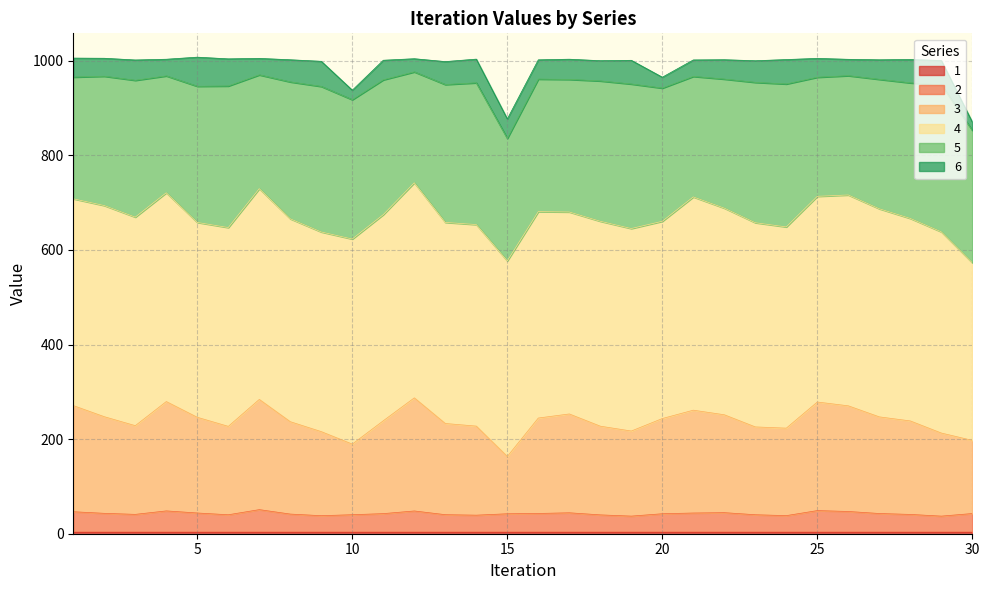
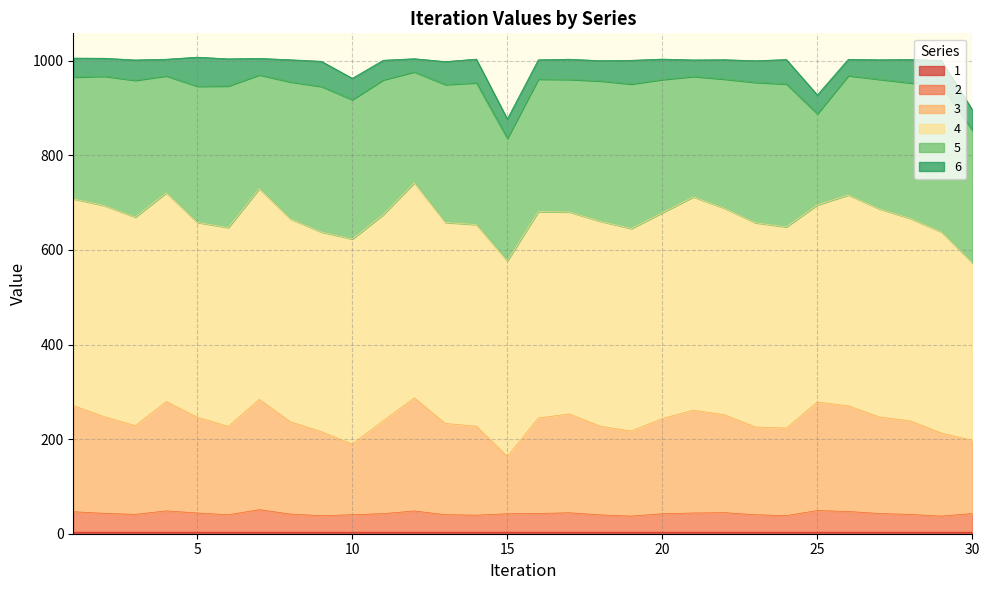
  {
    "1": {
      "5": 0,
      "10": 0,
      "15": 0,
      "20": 0,
      "25": 0,
      "30": 0
    },
    "2": {
      "5": 40,
      "10": 40,
      "15": 40,
      "20": 40,
      "25": 40,
      "30": 40
    },
    "3": {
      "5": 200,
      "10": 150,
      "15": 120,
      "20": 200,
      "25": 230,
      "30": 150
    },
    "4": {
      "5": 410,
      "10": 430,
      "15": 410,
-     "20": 420,
-     "25": 430,
+     "20": 440,
+     "25": 420,
      "30": 380
    },
    "5": {
      "5": 290,
      "10": 290,
      "15": 260,
      "20": 280,
-     "25": 250,
+     "25": 190,
      "30": 280
    },
    "6": {
      "5": 60,
-     "10": 20,
+     "10": 50,
      "15": 40,
-     "20": 20,
+     "20": 40,
      "25": 40,
-     "30": 20
+     "30": 40
    }
  }
